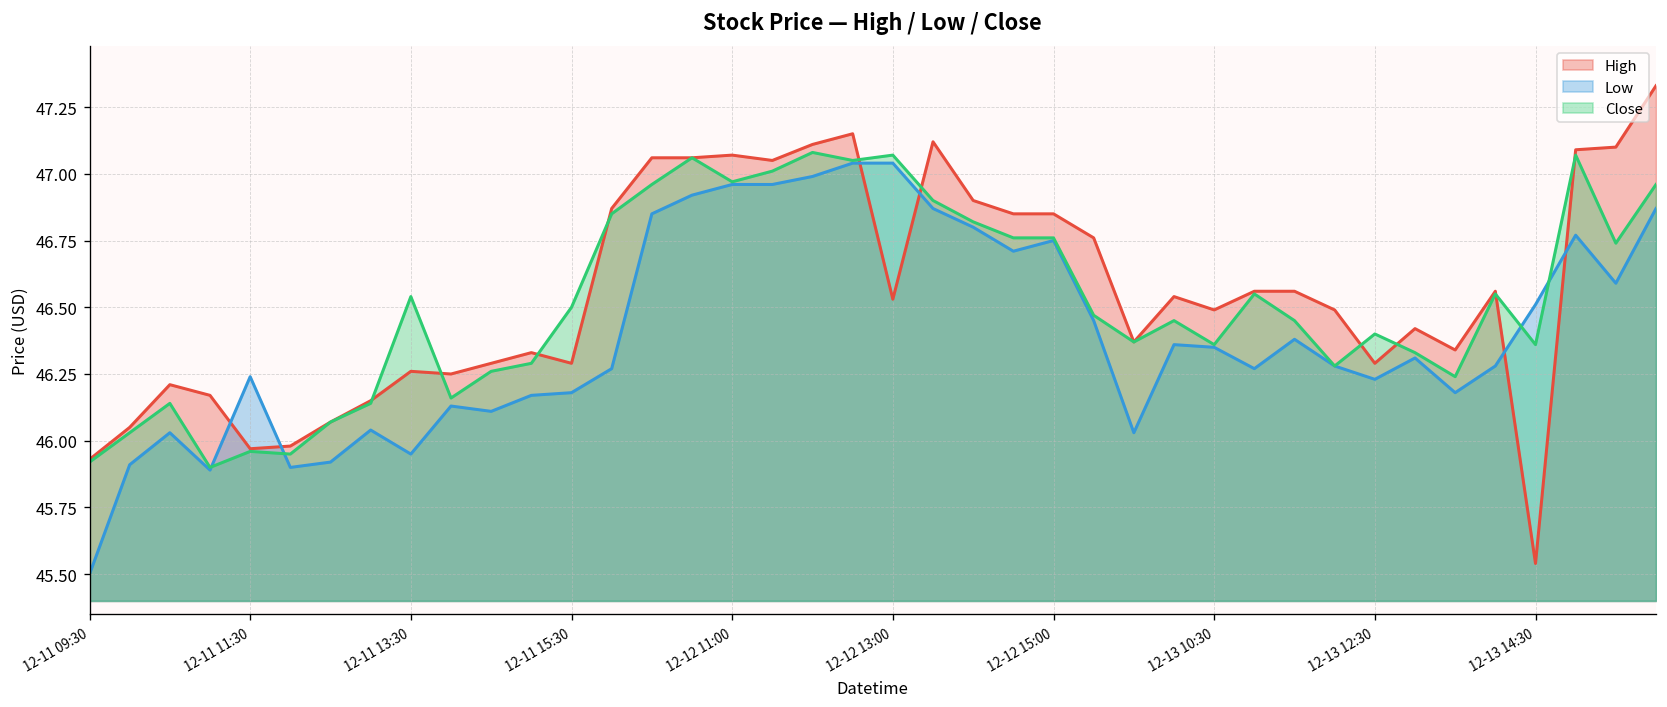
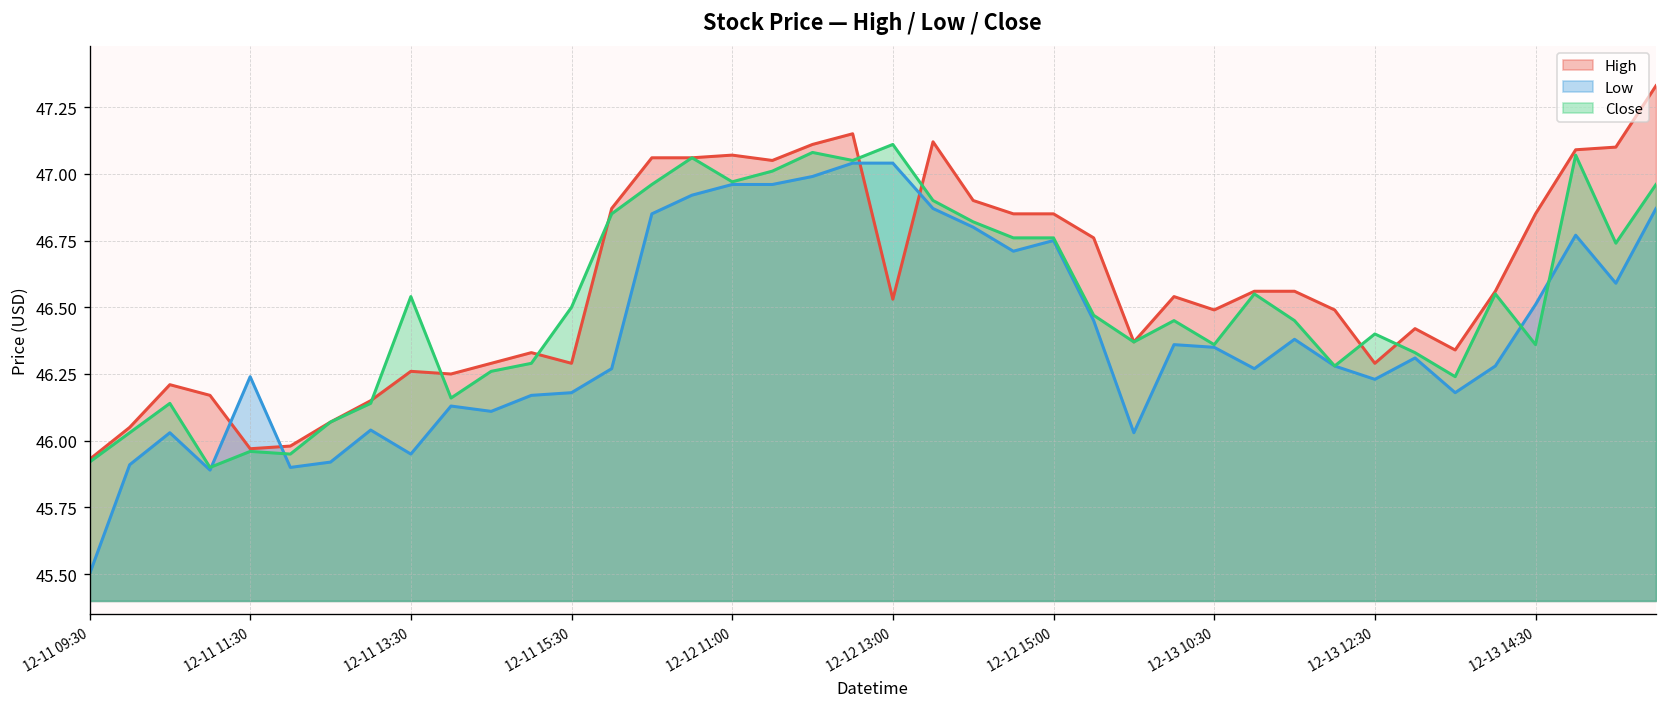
  {
    "High": {
      "12-11 13:30": 46.26,
      "12-11 15:30": 46.29,
      "12-12 11:00": 47.07,
      "12-12 13:00": 46.53,
      "12-12 15:00": 46.85,
      "12-13 10:30": 46.49,
      "12-13 12:30": 46.29,
-     "12-13 14:30": 45.54
+     "12-13 14:30": 46.85
    },
    "Low": {
      "12-11 09:30": 45.50,
      "12-11 11:30": 46.24,
      "12-11 13:30": 45.95,
      "12-11 15:30": 46.18,
      "12-12 13:00": 47.04,
      "12-13 12:30": 46.23,
      "12-13 14:30": 46.51
    },
    "Close": {
      "12-11 13:30": 46.54,
      "12-11 15:30": 46.50,
-     "12-12 13:00": 47.07,
+     "12-12 13:00": 47.11,
      "12-13 12:30": 46.40,
      "12-13 14:30": 46.36
    }
  }
